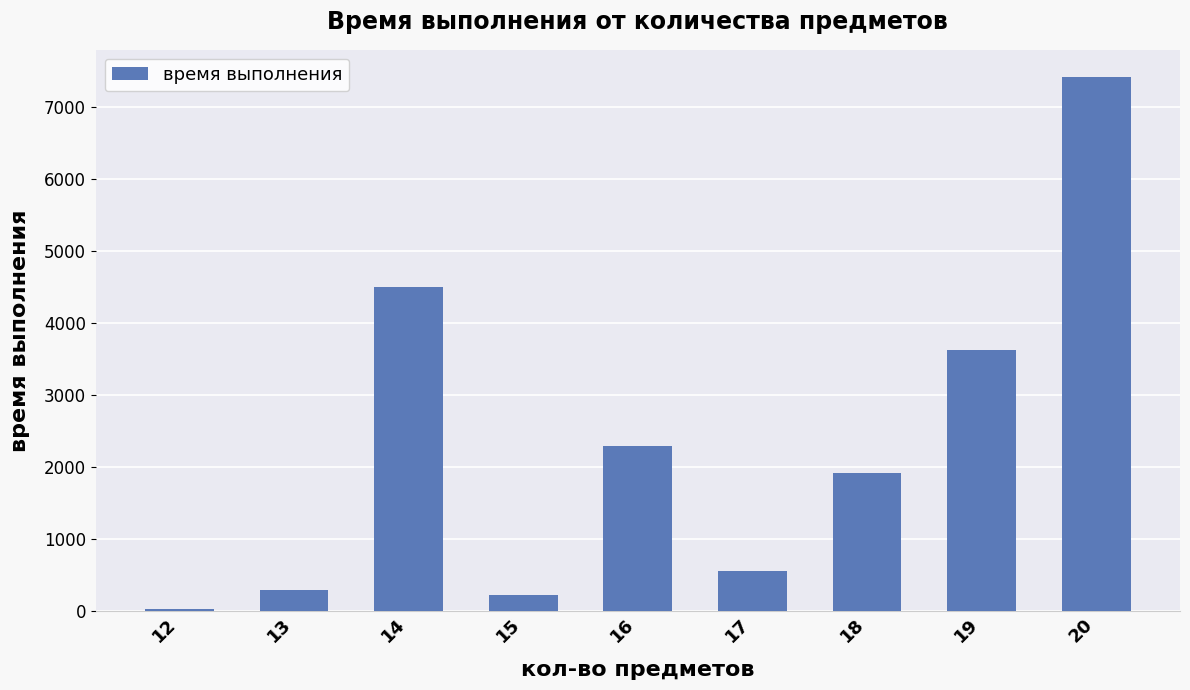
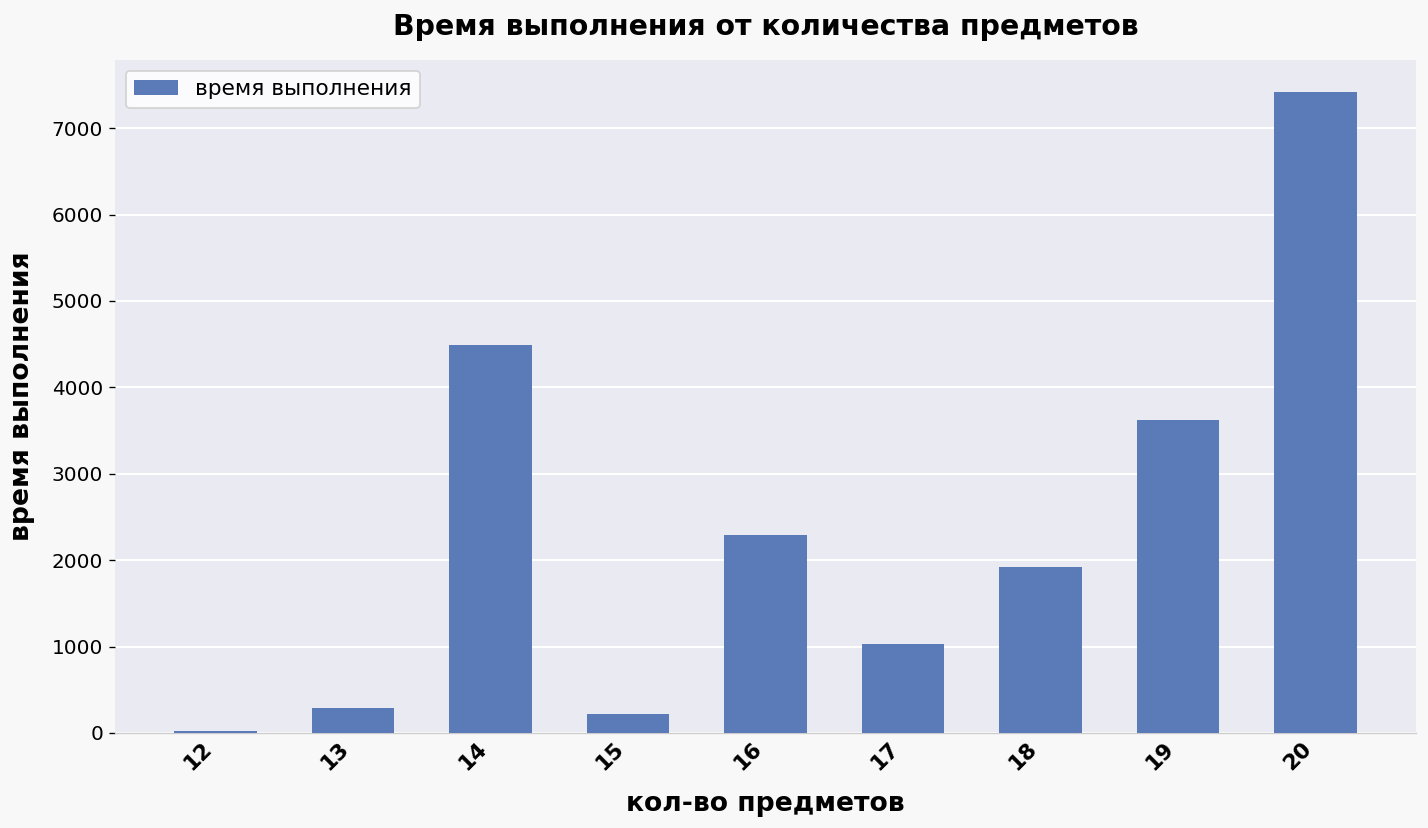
  {
    "13": 300,
    "14": 4500,
    "15": 200,
    "16": 2300,
-   "17": 500,
+   "17": 1000,
    "18": 1900,
    "19": 3600,
    "20": 7400
  }
